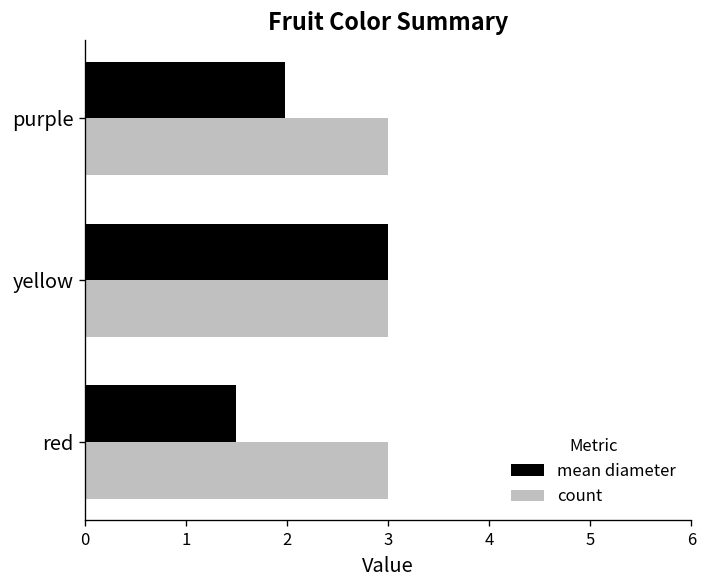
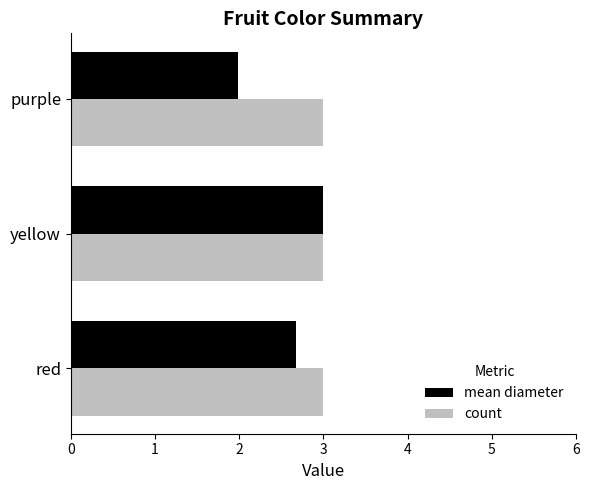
  {
    "mean diameter": {
      "purple": 2.0,
      "yellow": 3.0,
-     "red": 1.5
+     "red": 2.7
    },
    "count": {
      "purple": 3.0,
      "yellow": 3.0,
      "red": 3.0
    }
  }
